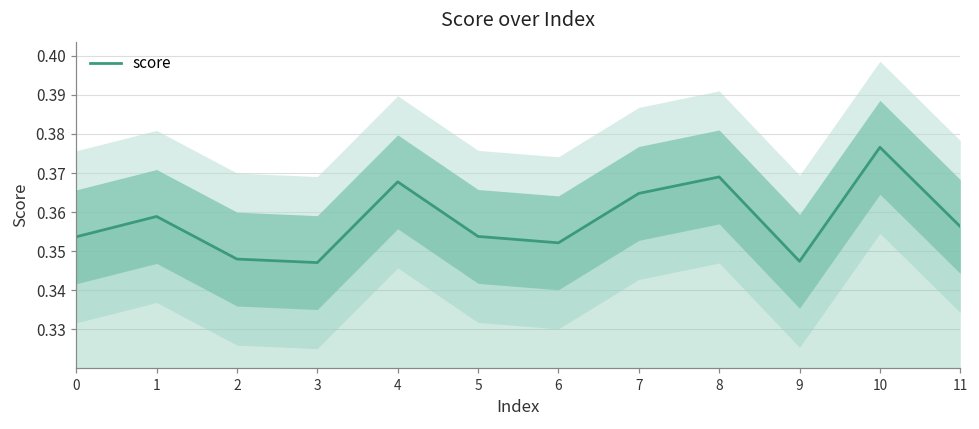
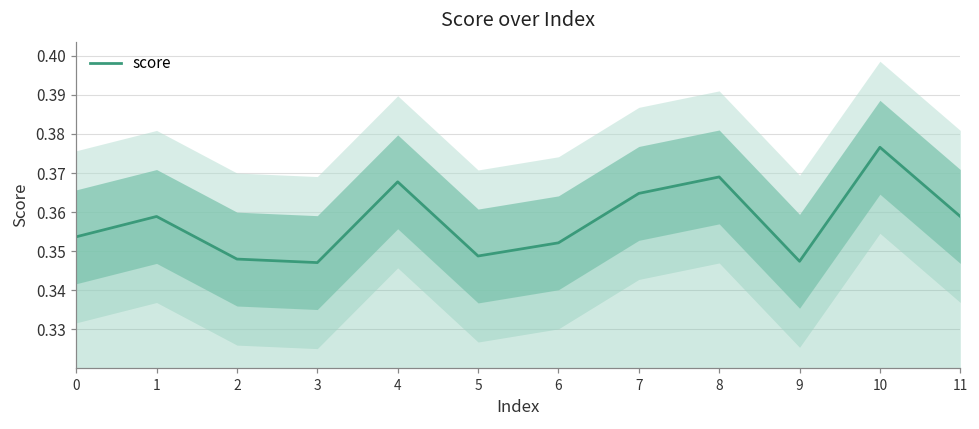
  {
    "score": {
      "0": 0.354,
      "1": 0.359,
      "2": 0.348,
      "3": 0.347,
      "4": 0.368,
-     "5": 0.354,
+     "5": 0.349,
      "6": 0.352,
      "7": 0.365,
      "8": 0.369,
      "9": 0.347,
      "10": 0.377,
-     "11": 0.356
+     "11": 0.359
    }
  }
